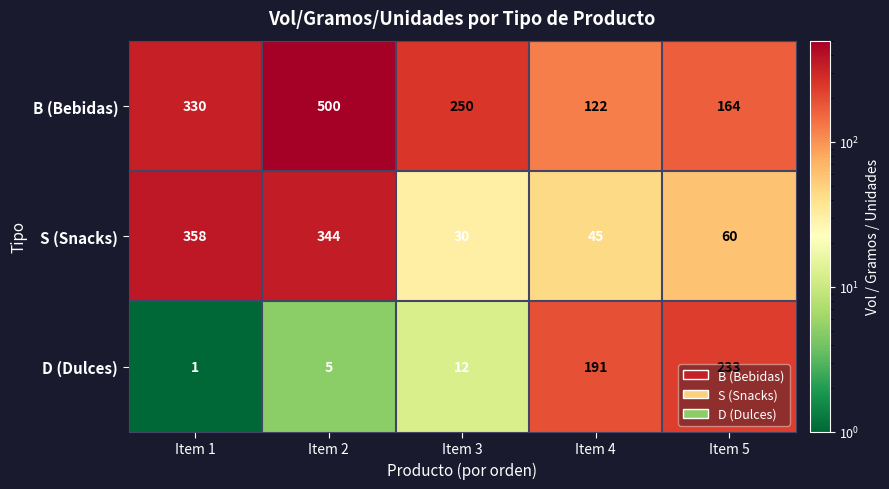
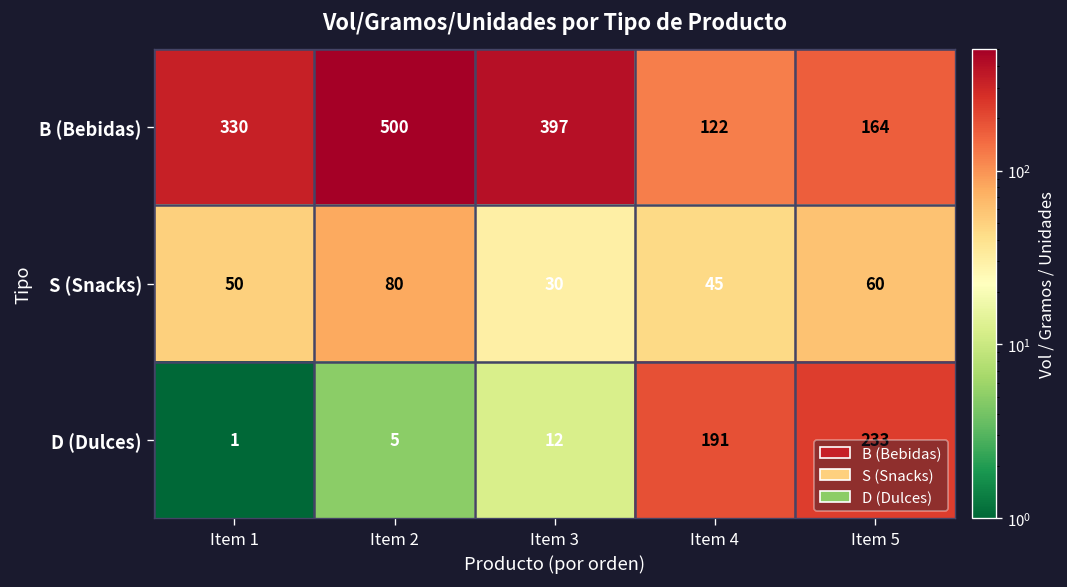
  {
    "B (Bebidas)": {
      "Item 1": 330,
      "Item 2": 500,
-     "Item 3": 250,
+     "Item 3": 397,
      "Item 4": 122,
      "Item 5": 164
    },
    "S (Snacks)": {
-     "Item 1": 358,
-     "Item 2": 344,
+     "Item 1": 50,
+     "Item 2": 80,
      "Item 3": 30,
      "Item 4": 45,
      "Item 5": 60
    },
    "D (Dulces)": {
      "Item 1": 1,
      "Item 2": 5,
      "Item 3": 12,
      "Item 4": 191
    }
  }
